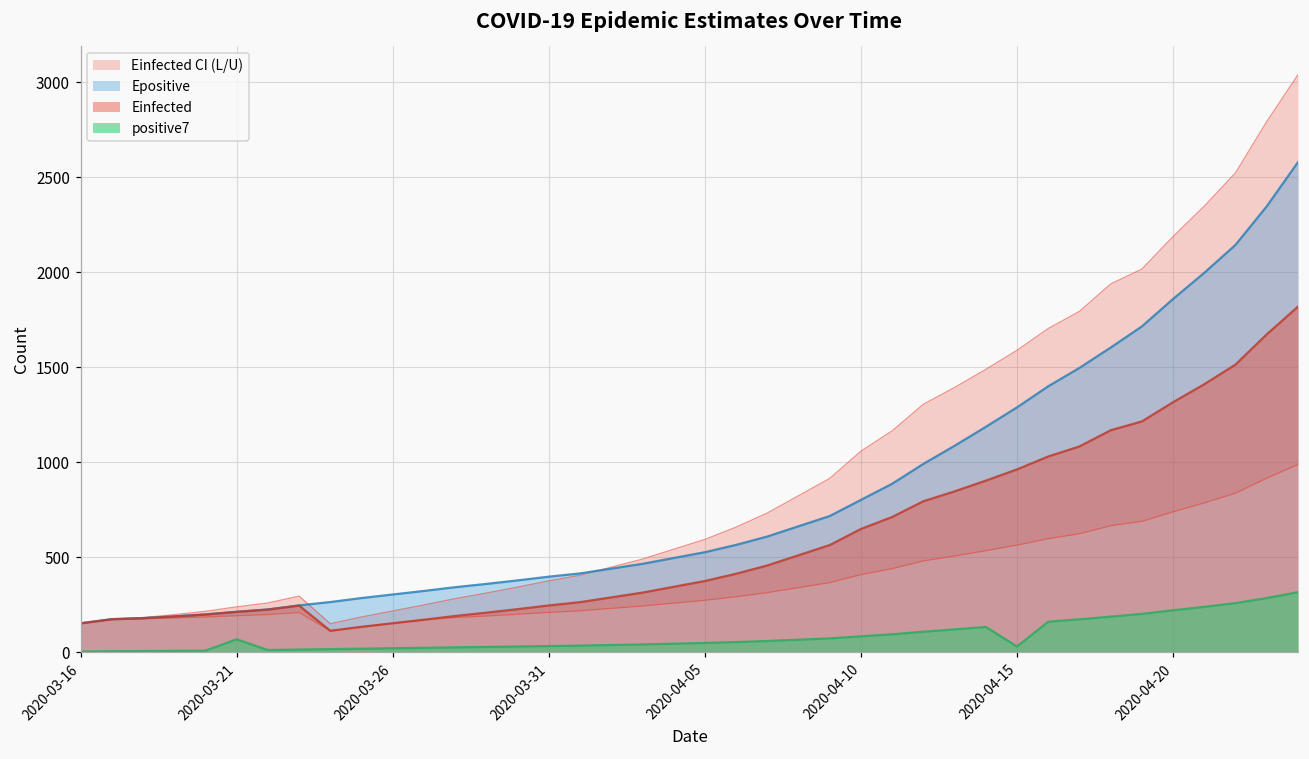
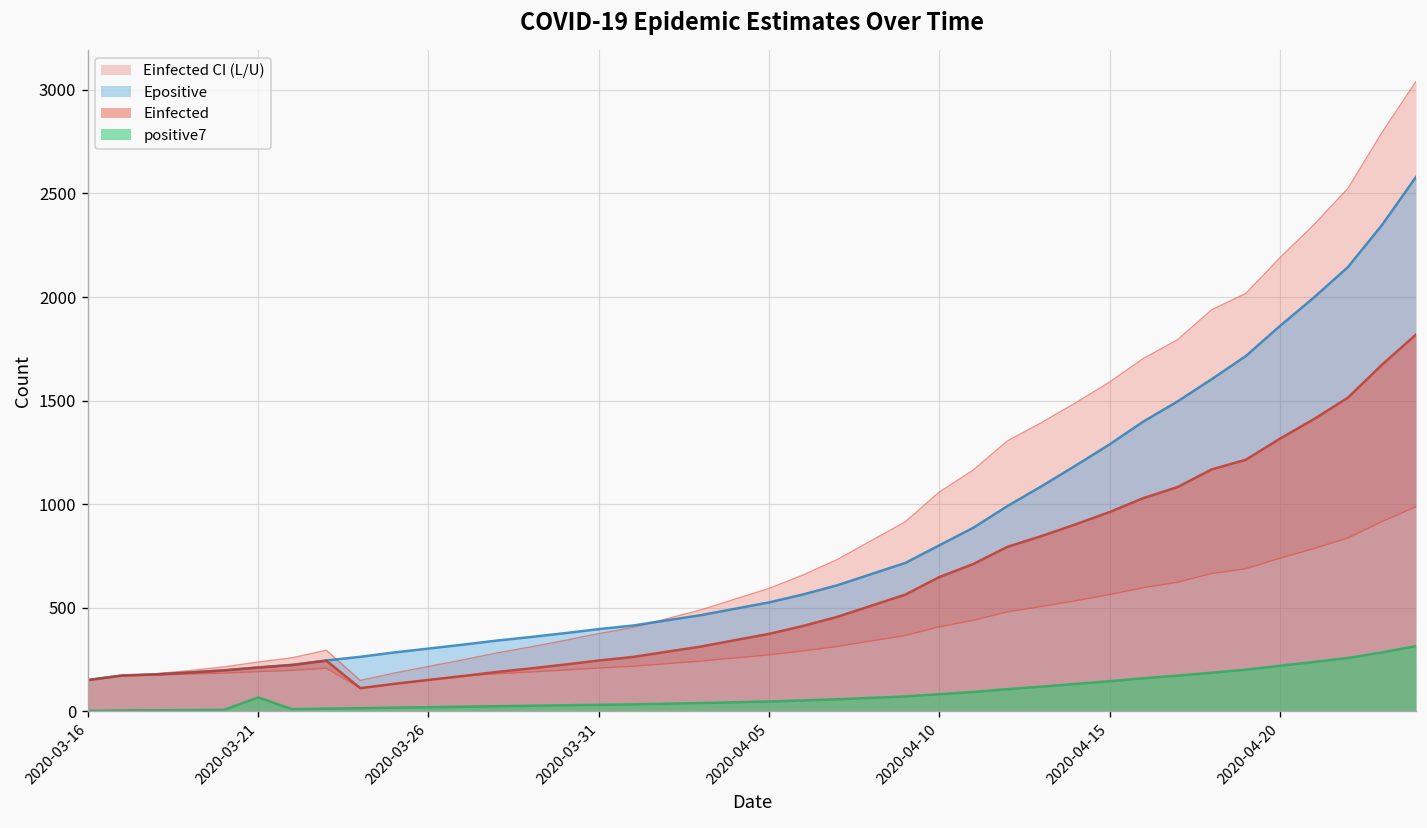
  {
    "Epositive": {
      "2020-03-26": 300,
      "2020-03-31": 400,
      "2020-04-05": 530,
      "2020-04-10": 800,
      "2020-04-15": 1290,
      "2020-04-20": 1860
    },
    "positive7": {
      "2020-03-16": 0,
      "2020-03-21": 70,
      "2020-03-26": 20,
      "2020-03-31": 30,
      "2020-04-05": 50,
      "2020-04-10": 80,
-     "2020-04-15": 30,
+     "2020-04-15": 150,
      "2020-04-20": 220
    }
  }
